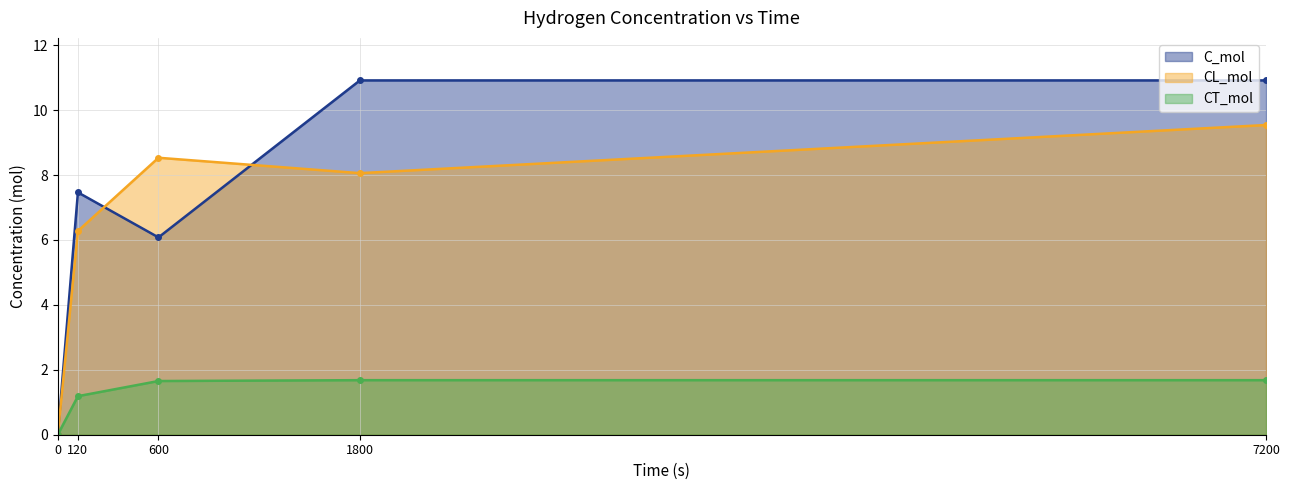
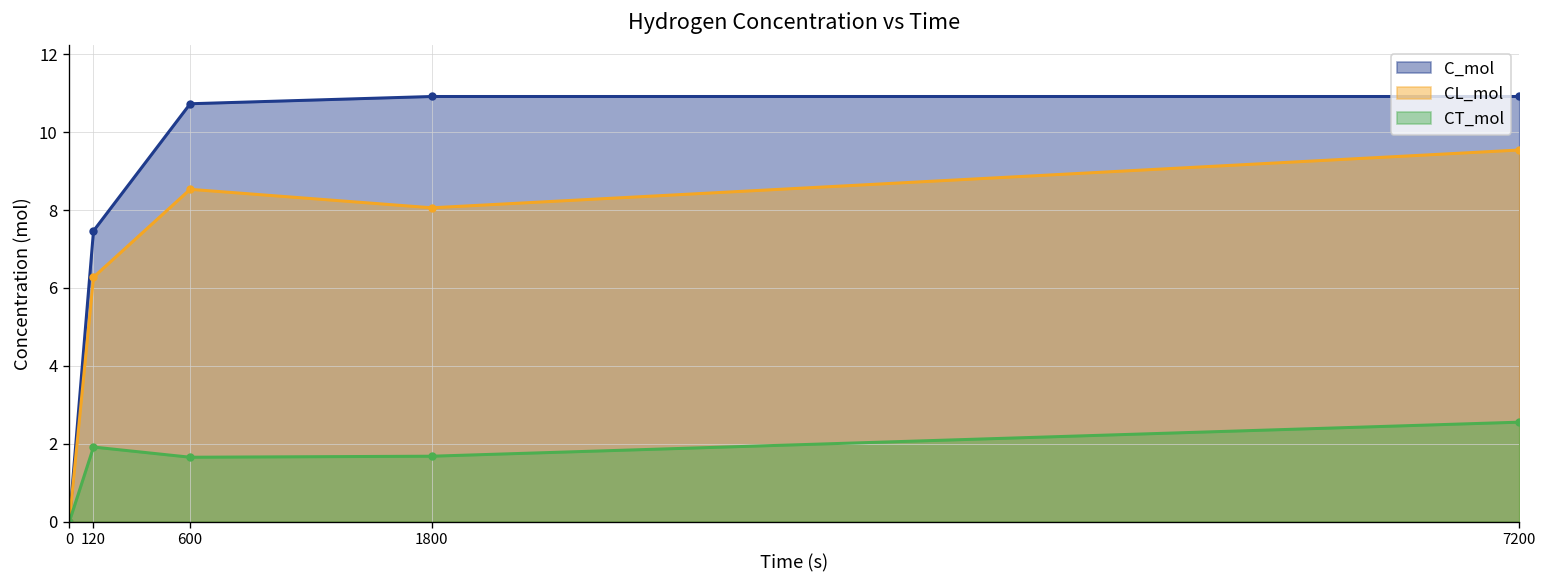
  {
    "C_mol": {
      "120": 7.5,
-     "600": 6.1,
+     "600": 10.7,
      "1800": 10.9,
      "7200": 10.9
    },
    "CL_mol": {
      "120": 6.3,
      "600": 8.5,
      "1800": 8.1,
      "7200": 9.5
    },
    "CT_mol": {
-     "120": 1.2,
+     "120": 1.9,
      "600": 1.7,
      "1800": 1.7,
-     "7200": 1.7
+     "7200": 2.6
    }
  }
